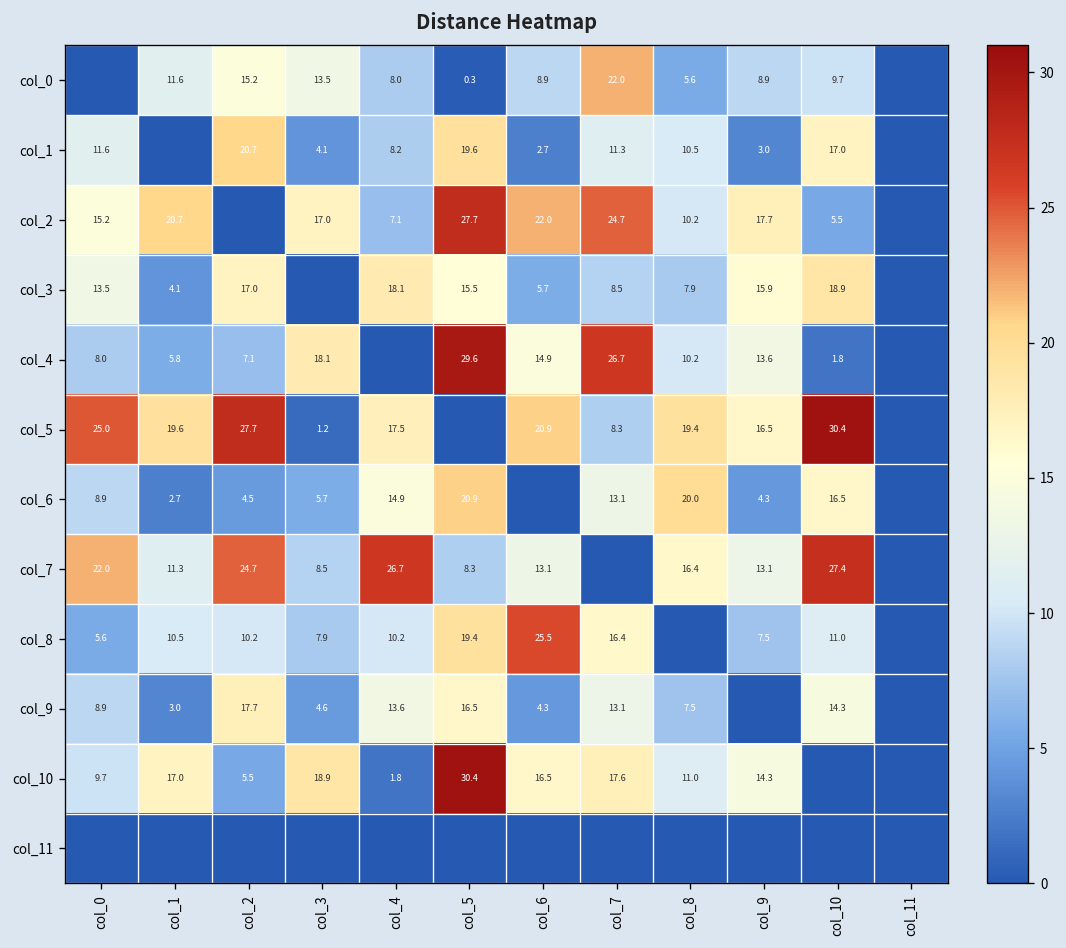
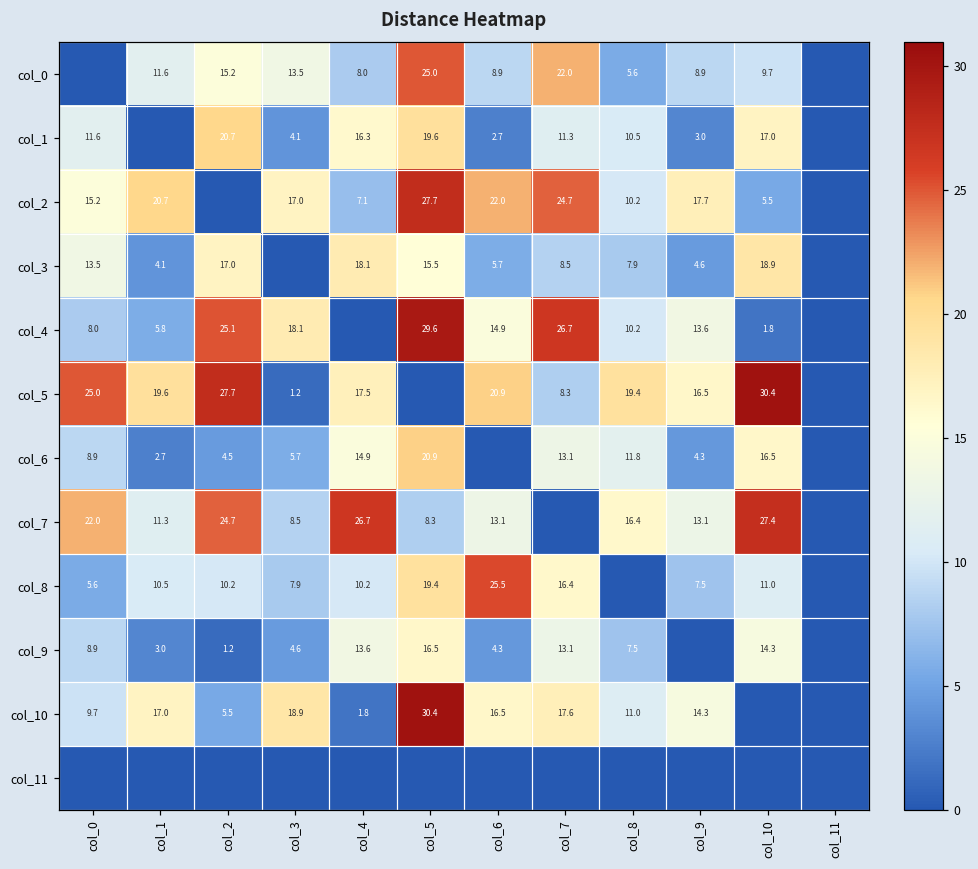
  {
    "col_0": {
      "col_1": 11.6,
      "col_2": 15.2,
      "col_3": 13.5,
      "col_4": 8.0,
-     "col_5": 0.3,
+     "col_5": 25.0,
      "col_6": 8.9,
      "col_7": 22.0,
      "col_8": 5.6,
      "col_9": 8.9,
      "col_10": 9.7
    },
    "col_1": {
      "col_0": 11.6,
      "col_2": 20.7,
      "col_3": 4.1,
-     "col_4": 8.2,
+     "col_4": 16.3,
      "col_5": 19.6,
      "col_6": 2.7,
      "col_7": 11.3,
      "col_8": 10.5,
      "col_9": 3.0,
      "col_10": 17.0
    },
    "col_2": {
      "col_0": 15.2,
      "col_1": 20.7,
      "col_3": 17.0,
      "col_4": 7.1,
      "col_5": 27.7,
      "col_6": 22.0,
      "col_7": 24.7,
      "col_8": 10.2,
      "col_9": 17.7,
      "col_10": 5.5
    },
    "col_3": {
      "col_0": 13.5,
      "col_1": 4.1,
      "col_2": 17.0,
      "col_4": 18.1,
      "col_5": 15.5,
      "col_6": 5.7,
      "col_7": 8.5,
      "col_8": 7.9,
-     "col_9": 15.9,
+     "col_9": 4.6,
      "col_10": 18.9
    },
    "col_4": {
      "col_0": 8.0,
      "col_1": 5.8,
-     "col_2": 7.1,
+     "col_2": 25.1,
      "col_3": 18.1,
      "col_5": 29.6,
      "col_6": 14.9,
      "col_7": 26.7,
      "col_8": 10.2,
      "col_9": 13.6,
      "col_10": 1.8
    },
    "col_5": {
      "col_0": 25.0,
      "col_1": 19.6,
      "col_2": 27.7,
      "col_3": 1.2,
      "col_4": 17.5,
      "col_6": 20.9,
      "col_7": 8.3,
      "col_8": 19.4,
      "col_9": 16.5,
      "col_10": 30.4
    },
    "col_6": {
      "col_0": 8.9,
      "col_1": 2.7,
      "col_2": 4.5,
      "col_3": 5.7,
      "col_4": 14.9,
      "col_5": 20.9,
      "col_7": 13.1,
-     "col_8": 20.0,
+     "col_8": 11.8,
      "col_9": 4.3,
      "col_10": 16.5
    },
    "col_7": {
      "col_0": 22.0,
      "col_1": 11.3,
      "col_2": 24.7,
      "col_3": 8.5,
      "col_4": 26.7,
      "col_5": 8.3,
      "col_6": 13.1,
      "col_8": 16.4,
      "col_9": 13.1,
      "col_10": 27.4
    },
    "col_8": {
      "col_0": 5.6,
      "col_1": 10.5,
      "col_2": 10.2,
      "col_3": 7.9,
      "col_4": 10.2,
      "col_5": 19.4,
      "col_6": 25.5,
      "col_7": 16.4,
      "col_9": 7.5,
      "col_10": 11.0
    },
    "col_9": {
      "col_0": 8.9,
      "col_1": 3.0,
-     "col_2": 17.7,
+     "col_2": 1.2,
      "col_3": 4.6,
      "col_4": 13.6,
      "col_5": 16.5,
      "col_6": 4.3,
      "col_7": 13.1,
      "col_8": 7.5,
      "col_10": 14.3
    },
    "col_10": {
      "col_0": 9.7,
      "col_1": 17.0,
      "col_2": 5.5,
      "col_3": 18.9,
      "col_4": 1.8,
      "col_5": 30.4,
      "col_6": 16.5,
      "col_7": 17.6,
      "col_8": 11.0,
      "col_9": 14.3
    }
  }
